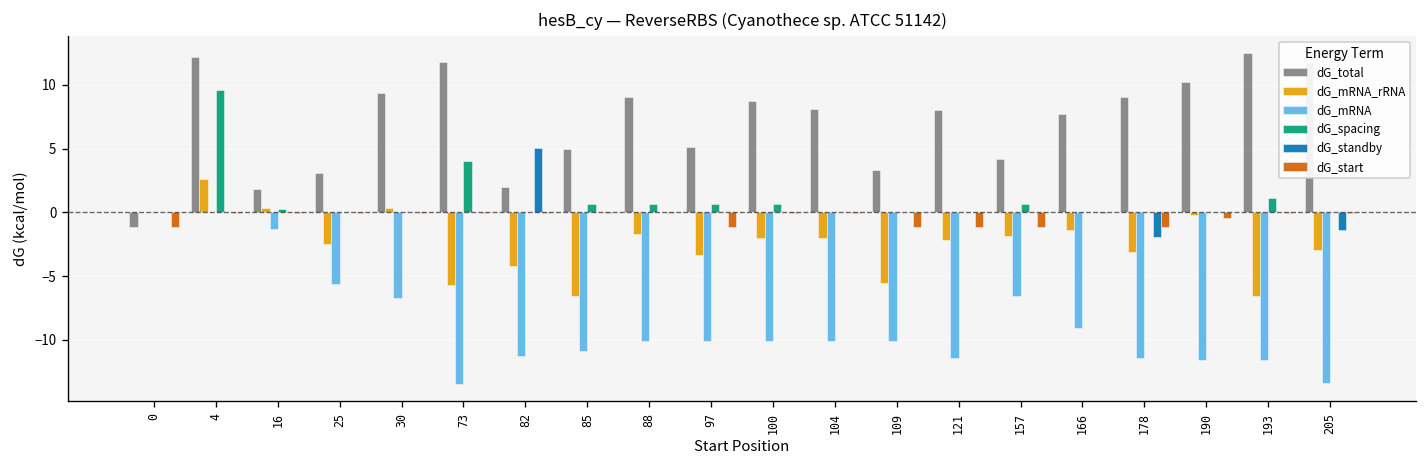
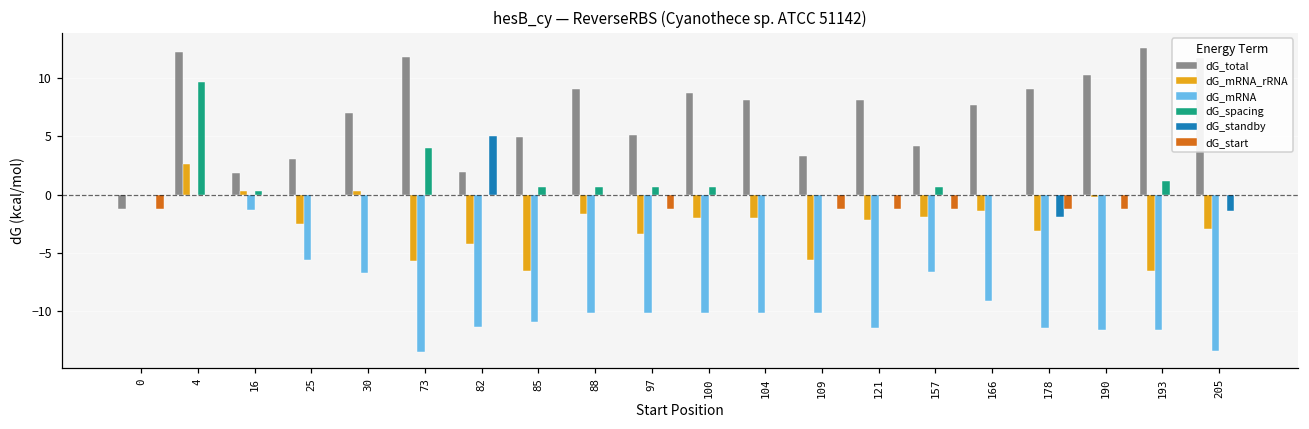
  {
    "dG_total": {
      "0": -1.2,
      "4": 12.2,
      "16": 1.9,
      "25": 3.1,
-     "30": 9.4,
+     "30": 7.0,
      "73": 11.8,
      "82": 2.0,
      "85": 5.0,
      "88": 9.0,
      "97": 5.1,
      "100": 8.7,
      "104": 8.1,
      "109": 3.3,
      "121": 8.1,
      "157": 4.2,
      "166": 7.7,
      "178": 9.0,
      "190": 10.2,
      "193": 12.5
    },
    "dG_mRNA_rRNA": {
      "0": 0.0,
      "4": 2.6,
      "16": 0.3,
      "25": -2.5,
      "30": 0.3,
      "73": -5.7,
      "82": -4.2,
      "85": -6.6,
      "88": -1.7,
      "97": -3.4,
      "100": -2.0,
      "104": -2.0,
      "109": -5.6,
      "121": -2.2,
      "157": -1.9,
      "166": -1.4,
      "178": -3.1,
      "193": -6.5,
      "205": -3.0
    },
    "dG_mRNA": {
      "0": 0.0,
      "4": 0.0,
      "16": -1.3,
      "25": -5.6,
      "30": -6.7,
      "73": -13.5,
      "82": -11.3,
      "85": -10.9,
      "88": -10.1,
      "97": -10.1,
      "100": -10.1,
      "104": -10.1,
      "109": -10.1,
      "121": -11.4,
      "157": -6.6,
      "166": -9.1,
      "178": -11.4,
      "190": -11.6,
      "193": -11.6,
      "205": -13.4
    },
    "dG_spacing": {
      "0": 0.0,
      "4": 9.6,
      "16": 0.3,
      "25": 0.0,
      "73": 4.0,
      "85": 0.7,
      "88": 0.7,
      "97": 0.7,
      "100": 0.7,
      "104": 0.0,
      "157": 0.7,
      "166": 0.0,
      "178": 0.0,
      "190": 0.0,
      "193": 1.2,
      "205": 0.0
    },
    "dG_standby": {
      "0": 0.0,
      "4": 0.0,
      "16": 0.0,
      "25": 0.0,
      "30": 0.0,
      "73": 0.0,
      "82": 5.0,
      "85": 0.0,
      "88": 0.0,
      "97": 0.0,
      "100": 0.0,
      "104": 0.0,
      "109": 0.0,
      "121": 0.0,
      "157": 0.0,
      "166": 0.0,
      "178": -1.9,
      "190": 0.0,
      "193": 0.0,
      "205": -1.4
    },
    "dG_start": {
      "0": -1.2,
      "97": -1.2,
      "109": -1.2,
      "121": -1.2,
      "157": -1.2,
      "178": -1.2,
-     "190": -0.4
+     "190": -1.2
    }
  }
